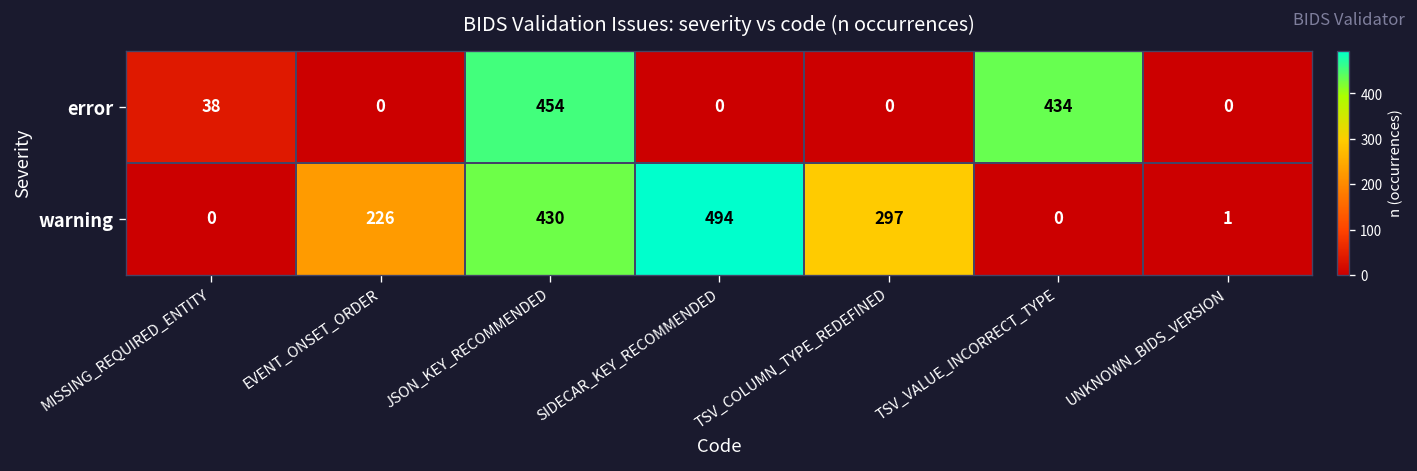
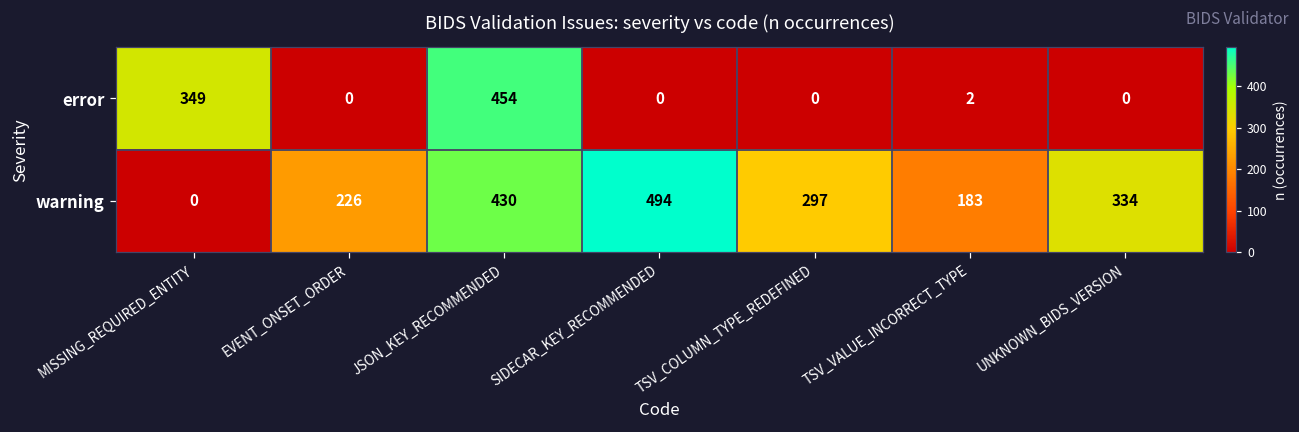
  {
    "error": {
-     "MISSING_REQUIRED_ENTITY": 38,
+     "MISSING_REQUIRED_ENTITY": 349,
      "EVENT_ONSET_ORDER": 0,
      "JSON_KEY_RECOMMENDED": 454,
      "SIDECAR_KEY_RECOMMENDED": 0,
      "TSV_COLUMN_TYPE_REDEFINED": 0,
-     "TSV_VALUE_INCORRECT_TYPE": 434,
+     "TSV_VALUE_INCORRECT_TYPE": 2,
      "UNKNOWN_BIDS_VERSION": 0
    },
    "warning": {
      "MISSING_REQUIRED_ENTITY": 0,
      "EVENT_ONSET_ORDER": 226,
      "JSON_KEY_RECOMMENDED": 430,
      "SIDECAR_KEY_RECOMMENDED": 494,
      "TSV_COLUMN_TYPE_REDEFINED": 297,
-     "TSV_VALUE_INCORRECT_TYPE": 0,
-     "UNKNOWN_BIDS_VERSION": 1
+     "TSV_VALUE_INCORRECT_TYPE": 183,
+     "UNKNOWN_BIDS_VERSION": 334
    }
  }
